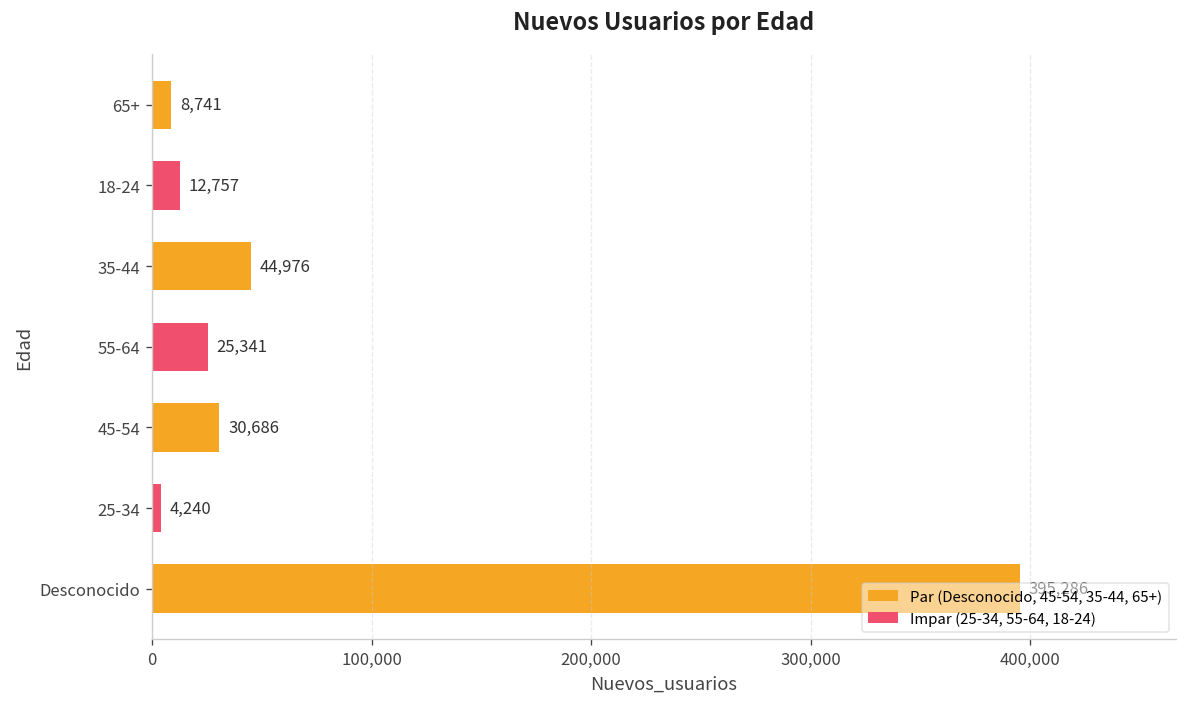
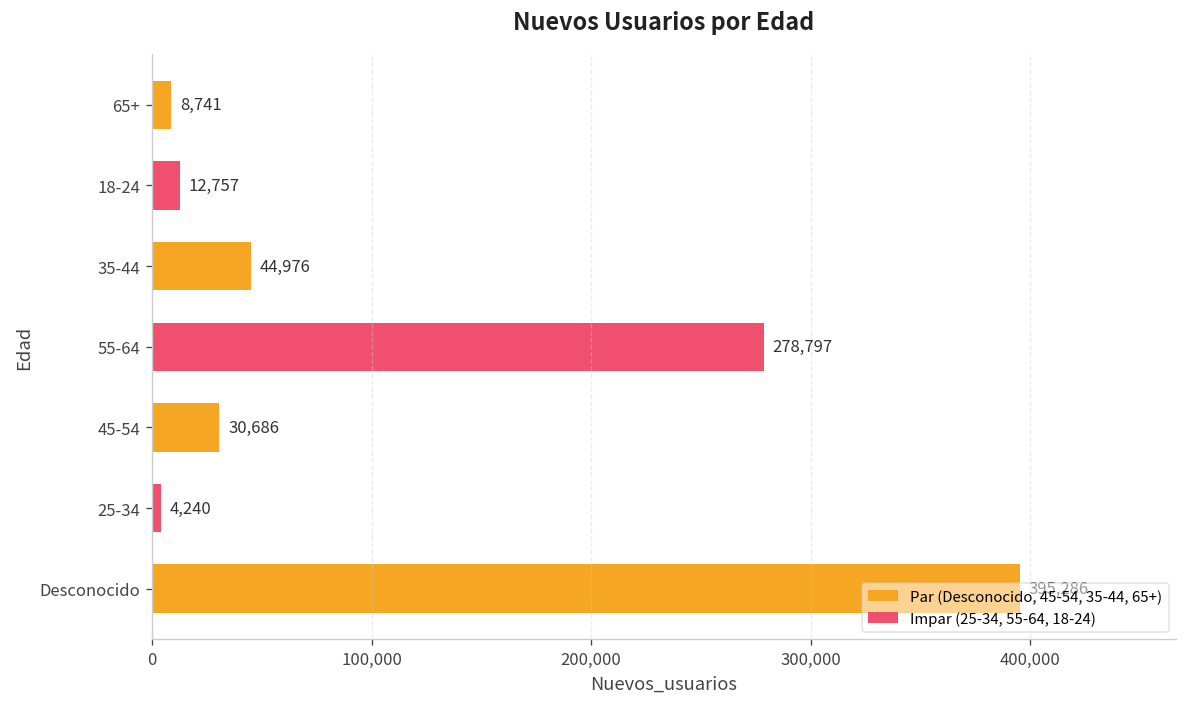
  {
    "65+": "8,741",
    "18-24": "12,757",
    "35-44": "44,976",
-   "55-64": "25,341",
+   "55-64": "278,797",
    "45-54": "30,686",
    "25-34": "4,240"
  }
